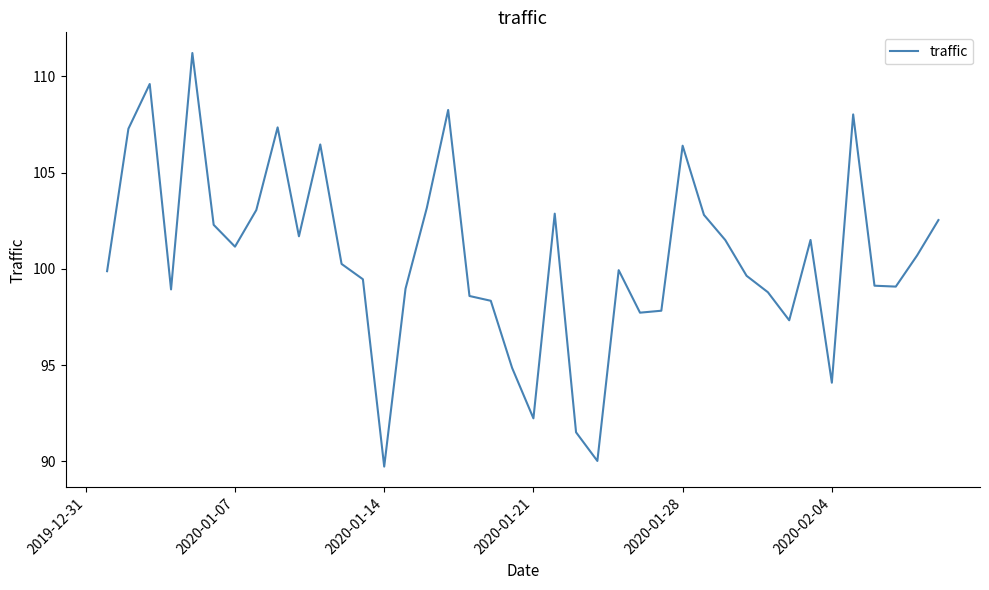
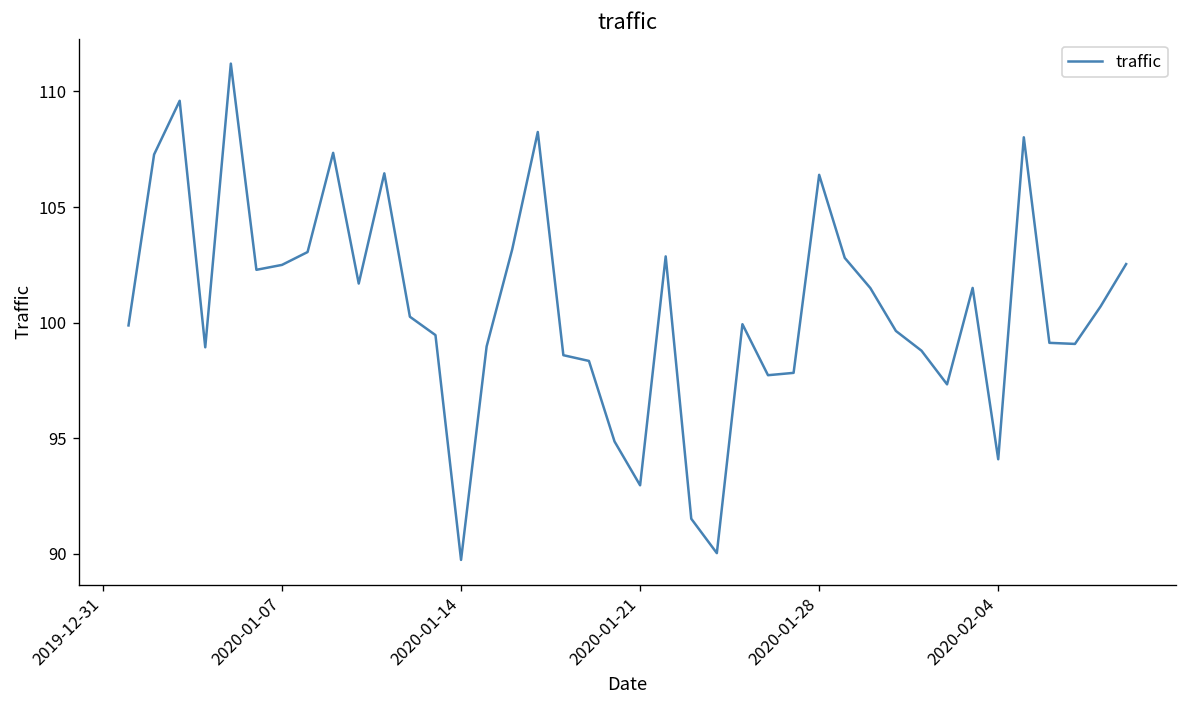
  {
-   "2020-01-07": 101.1,
+   "2020-01-07": 102.5,
    "2020-01-14": 89.7,
-   "2020-01-21": 92.2,
+   "2020-01-21": 93.0,
    "2020-01-28": 106.4,
    "2020-02-04": 94.1
  }
